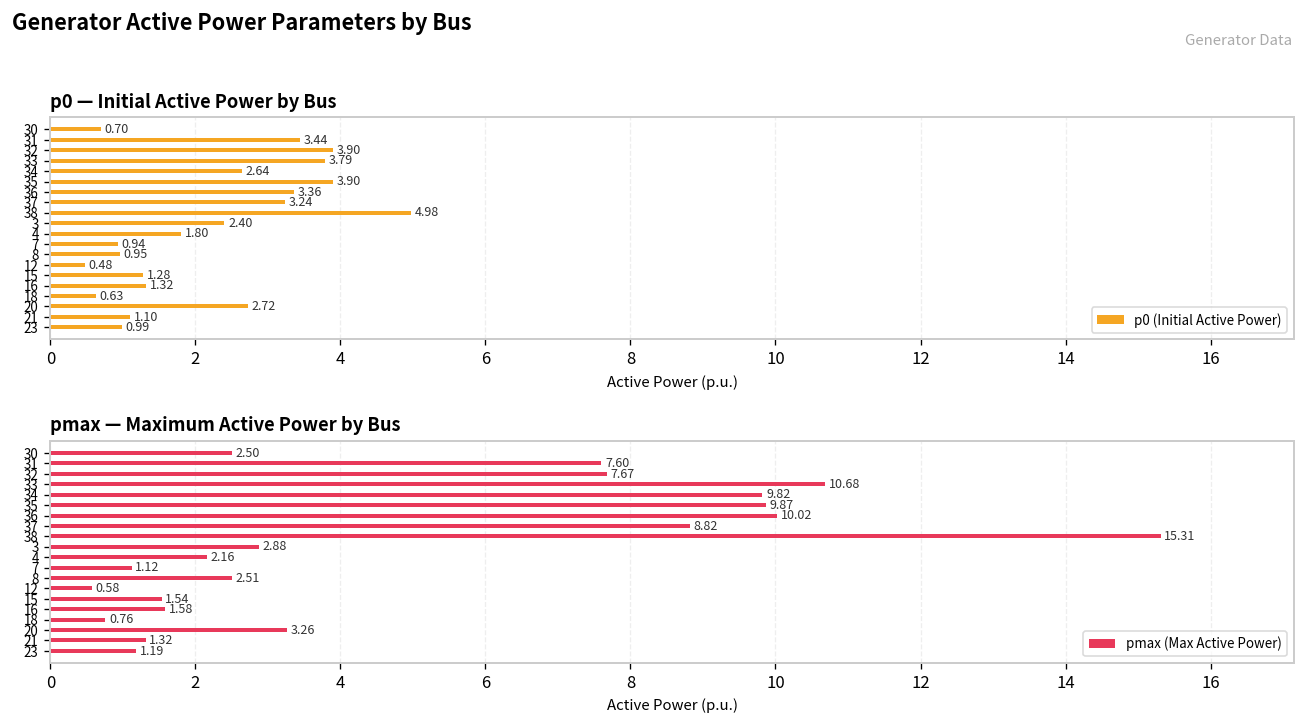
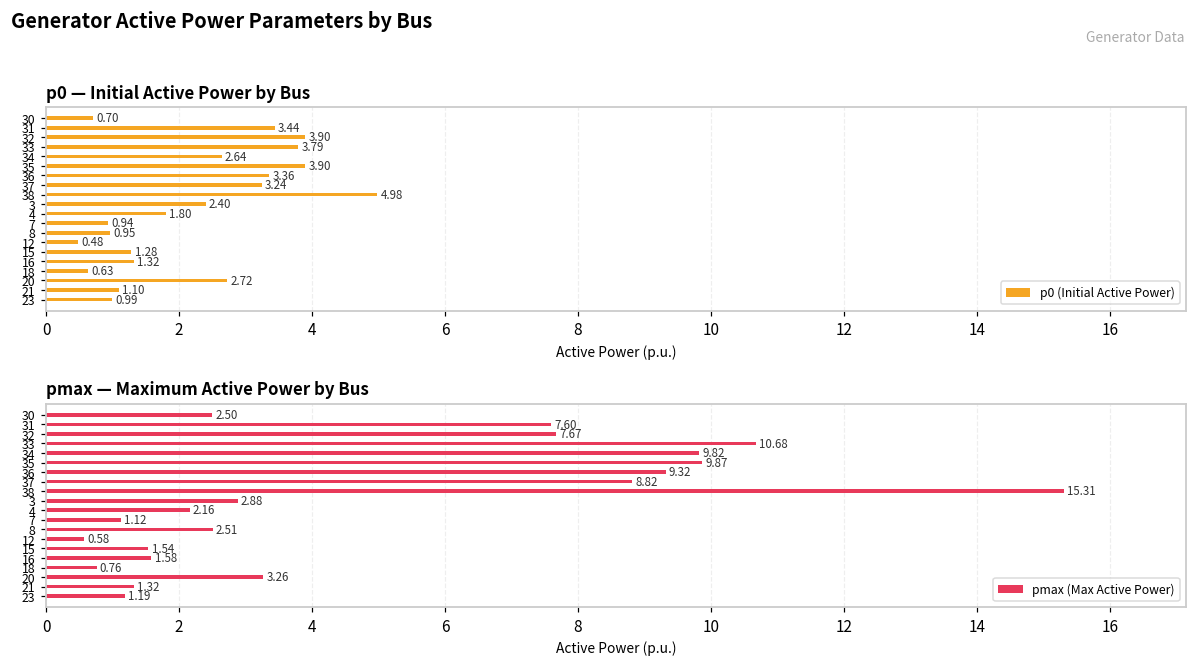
  {
    "p0 — Initial Active Power by Bus": {
      "30": 0.70,
      "31": 3.44,
      "32": 3.90,
      "33": 3.79,
      "34": 2.64,
      "35": 3.90,
      "36": 3.36,
      "37": 3.24,
      "38": 4.98,
      "3": 2.40,
      "4": 1.80,
      "7": 0.94,
      "8": 0.95,
      "12": 0.48,
      "15": 1.28,
      "16": 1.32,
      "18": 0.63,
      "20": 2.72,
      "21": 1.10,
      "23": 0.99
    },
    "pmax — Maximum Active Power by Bus": {
      "30": 2.50,
      "31": 7.60,
      "32": 7.67,
      "33": 10.68,
      "34": 9.82,
      "35": 9.87,
-     "36": 10.02,
+     "36": 9.32,
      "37": 8.82,
      "38": 15.31,
      "3": 2.88,
      "4": 2.16,
      "7": 1.12,
      "8": 2.51,
      "12": 0.58,
      "15": 1.54,
      "16": 1.58,
      "18": 0.76,
      "20": 3.26,
      "21": 1.32,
      "23": 1.19
    }
  }
